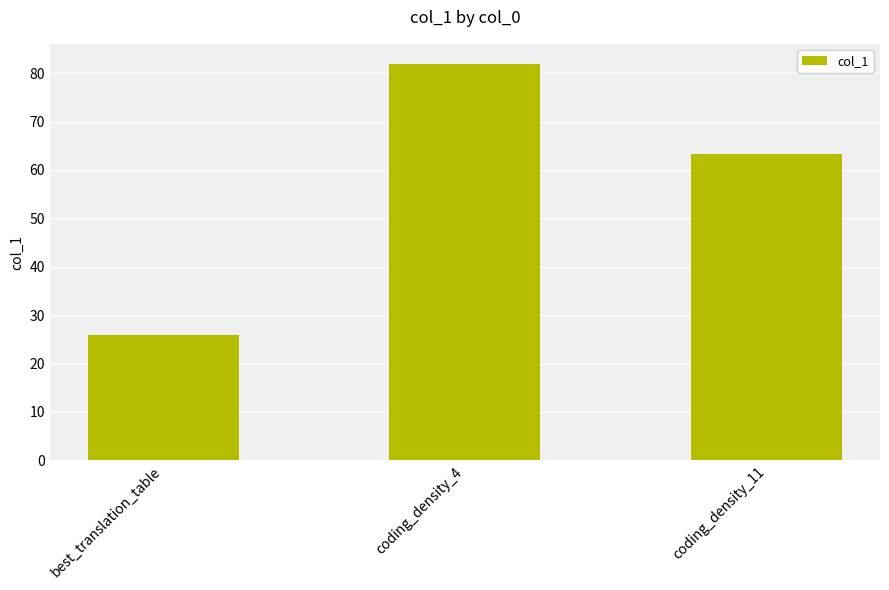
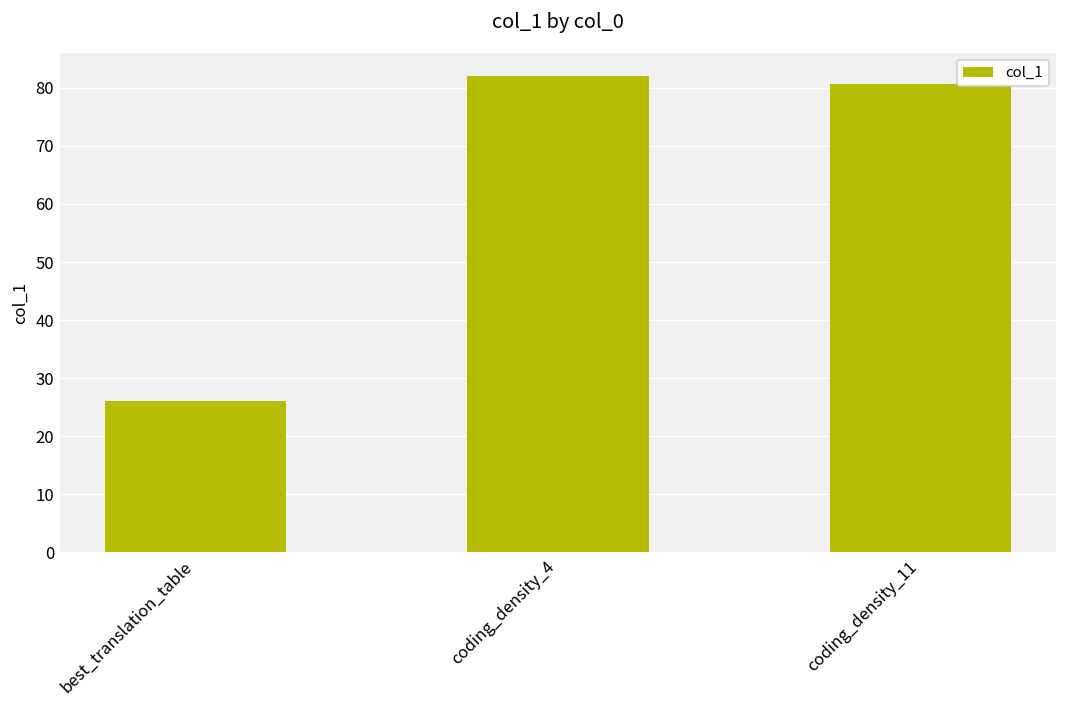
  {
    "best_translation_table": 26,
    "coding_density_4": 82,
-   "coding_density_11": 63
+   "coding_density_11": 81
  }
